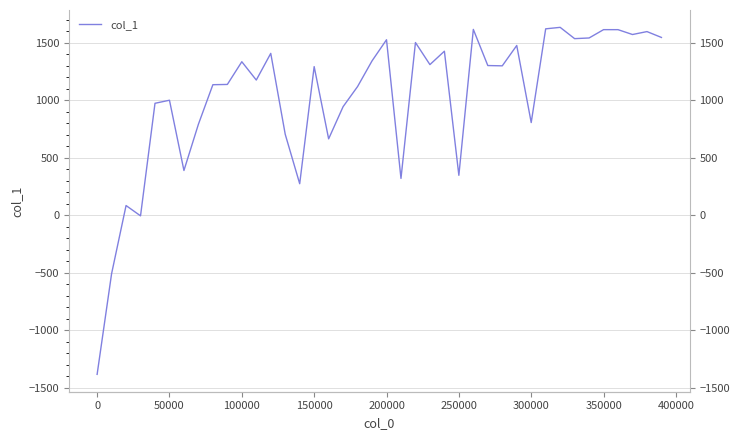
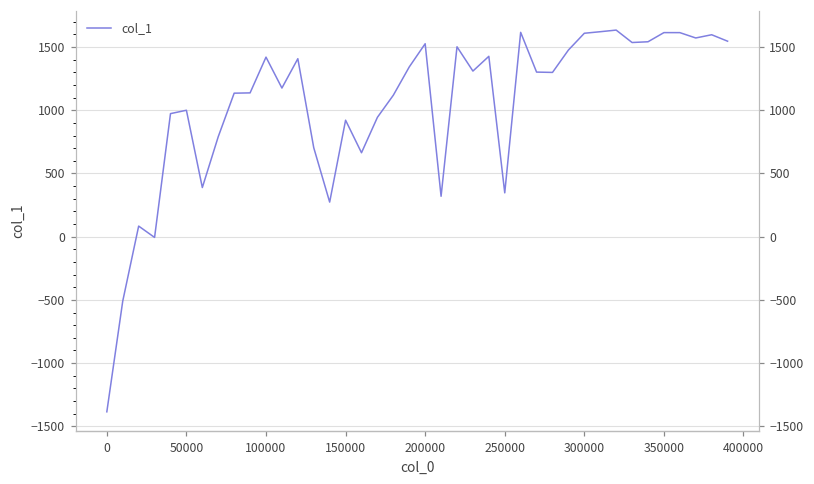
  {
    "0": -1390,
    "50000": 1000,
-   "100000": 1330,
-   "150000": 1290,
+   "100000": 1420,
+   "150000": 920,
    "200000": 1530,
    "250000": 350,
-   "300000": 810,
+   "300000": 1610,
    "350000": 1610
  }
